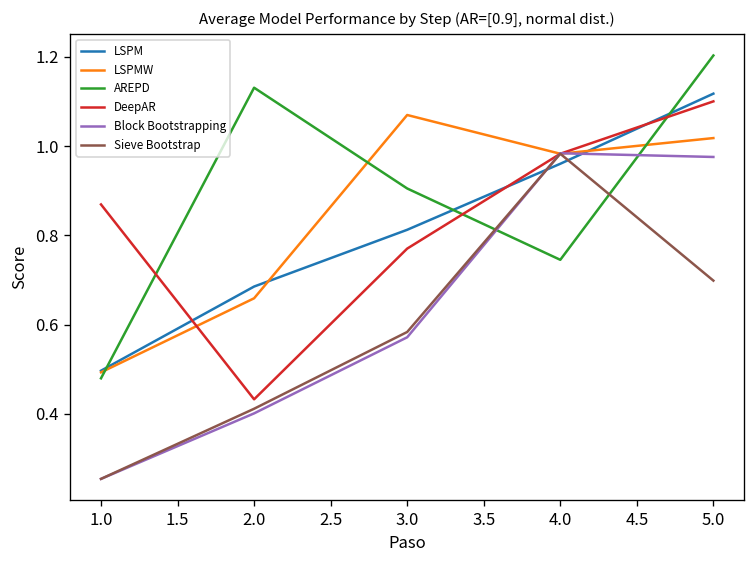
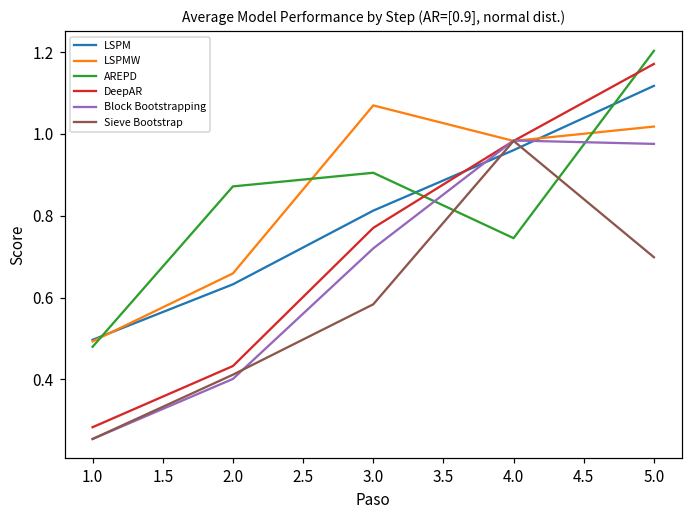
  {
    "LSPM": {
-     "2.0": 0.69,
+     "2.0": 0.63,
      "3.0": 0.81,
      "4.0": 0.96,
      "5.0": 1.12
    },
    "LSPMW": {
      "2.0": 0.66,
      "3.0": 1.07,
      "5.0": 1.02
    },
    "AREPD": {
      "1.0": 0.48,
-     "2.0": 1.13,
+     "2.0": 0.87,
      "3.0": 0.91,
      "4.0": 0.75,
      "5.0": 1.20
    },
    "DeepAR": {
-     "1.0": 0.87,
+     "1.0": 0.28,
      "2.0": 0.43,
      "3.0": 0.77,
-     "5.0": 1.10
+     "5.0": 1.17
    },
    "Block Bootstrapping": {
      "2.0": 0.40,
-     "3.0": 0.57,
+     "3.0": 0.72,
      "5.0": 0.98
    },
    "Sieve Bootstrap": {
      "2.0": 0.41,
      "3.0": 0.58,
      "5.0": 0.70
    }
  }
